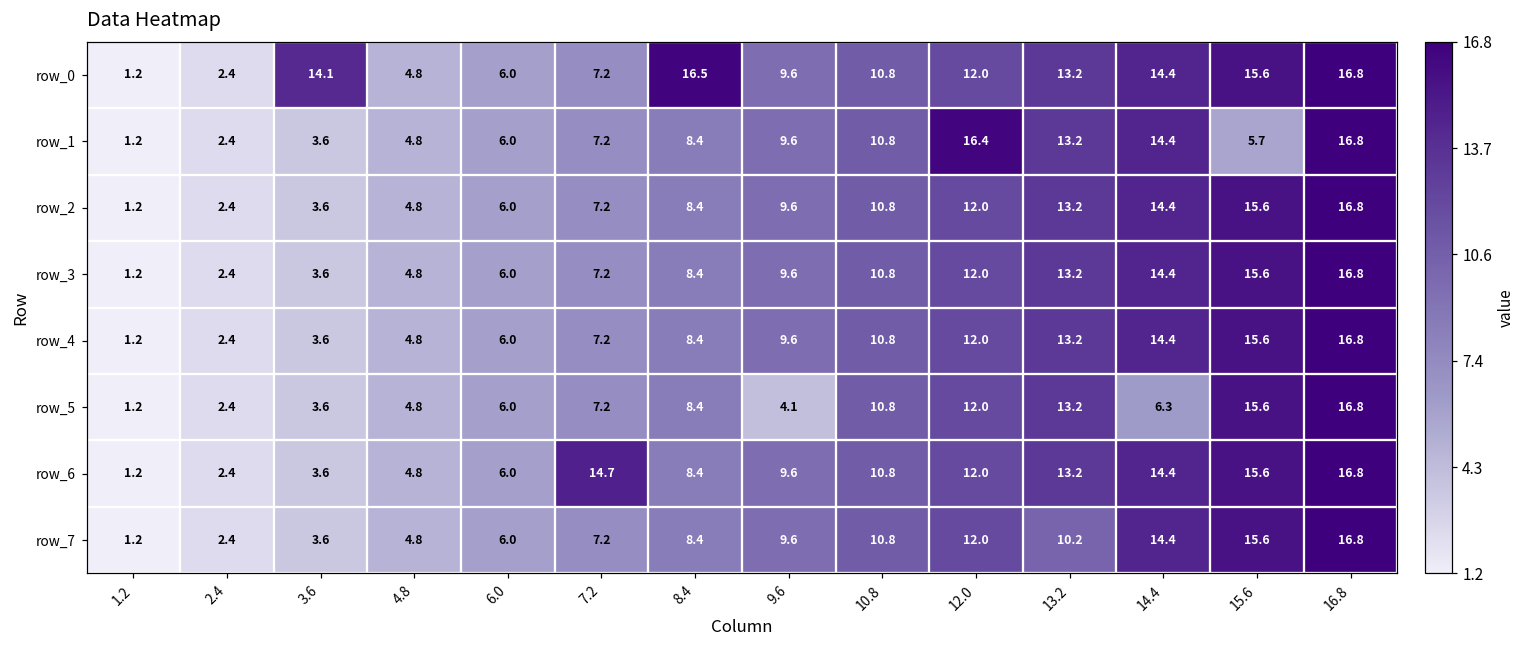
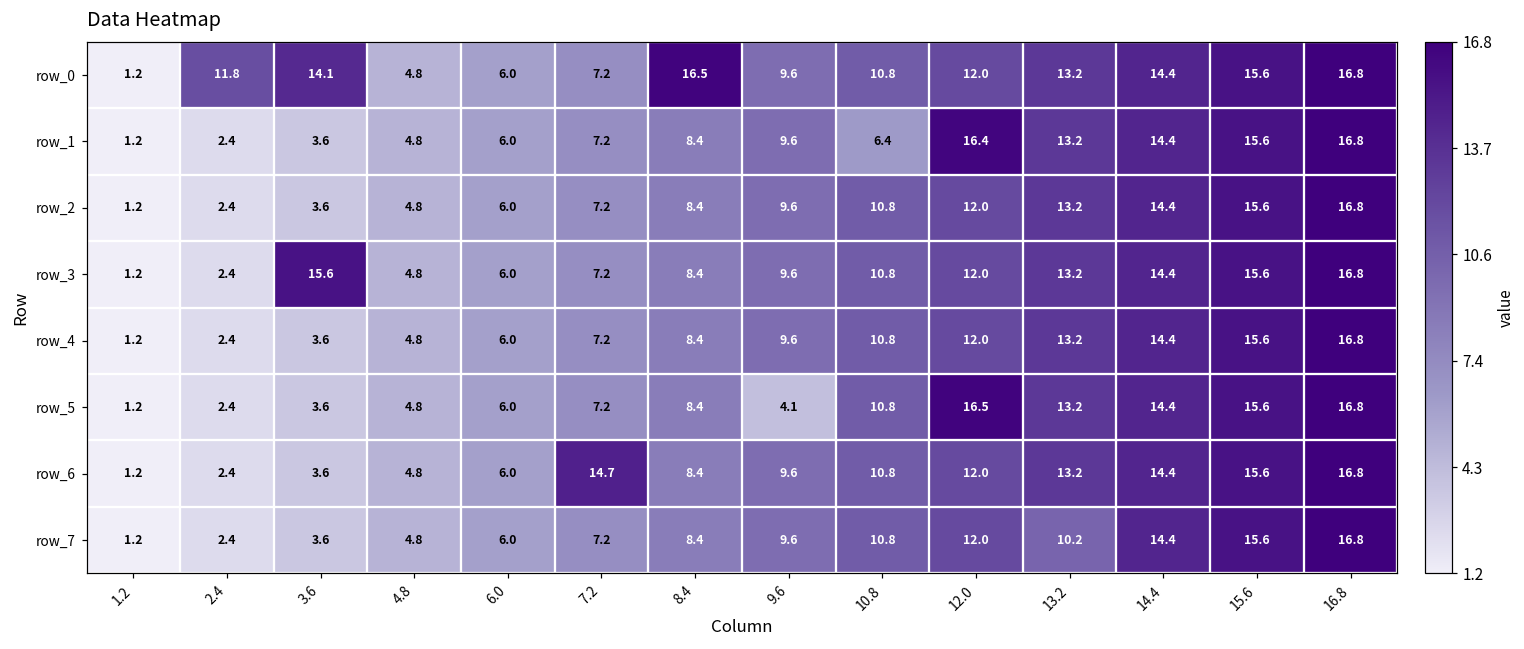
  {
    "row_0": {
      "1.2": 1.2,
-     "2.4": 2.4,
+     "2.4": 11.8,
      "3.6": 14.1,
      "4.8": 4.8,
      "6.0": 6.0,
      "7.2": 7.2,
      "8.4": 16.5,
      "9.6": 9.6,
      "10.8": 10.8,
      "12.0": 12.0,
      "13.2": 13.2,
      "14.4": 14.4,
      "15.6": 15.6,
      "16.8": 16.8
    },
    "row_1": {
      "1.2": 1.2,
      "2.4": 2.4,
      "3.6": 3.6,
      "4.8": 4.8,
      "6.0": 6.0,
      "7.2": 7.2,
      "8.4": 8.4,
      "9.6": 9.6,
-     "10.8": 10.8,
+     "10.8": 6.4,
      "12.0": 16.4,
      "13.2": 13.2,
      "14.4": 14.4,
-     "15.6": 5.7,
+     "15.6": 15.6,
      "16.8": 16.8
    },
    "row_2": {
      "1.2": 1.2,
      "2.4": 2.4,
      "3.6": 3.6,
      "4.8": 4.8,
      "6.0": 6.0,
      "7.2": 7.2,
      "8.4": 8.4,
      "9.6": 9.6,
      "10.8": 10.8,
      "12.0": 12.0,
      "13.2": 13.2,
      "14.4": 14.4,
      "15.6": 15.6,
      "16.8": 16.8
    },
    "row_3": {
      "1.2": 1.2,
      "2.4": 2.4,
-     "3.6": 3.6,
+     "3.6": 15.6,
      "4.8": 4.8,
      "6.0": 6.0,
      "7.2": 7.2,
      "8.4": 8.4,
      "9.6": 9.6,
      "10.8": 10.8,
      "12.0": 12.0,
      "13.2": 13.2,
      "14.4": 14.4,
      "15.6": 15.6,
      "16.8": 16.8
    },
    "row_4": {
      "1.2": 1.2,
      "2.4": 2.4,
      "3.6": 3.6,
      "4.8": 4.8,
      "6.0": 6.0,
      "7.2": 7.2,
      "8.4": 8.4,
      "9.6": 9.6,
      "10.8": 10.8,
      "12.0": 12.0,
      "13.2": 13.2,
      "14.4": 14.4,
      "15.6": 15.6,
      "16.8": 16.8
    },
    "row_5": {
      "1.2": 1.2,
      "2.4": 2.4,
      "3.6": 3.6,
      "4.8": 4.8,
      "6.0": 6.0,
      "7.2": 7.2,
      "8.4": 8.4,
      "9.6": 4.1,
      "10.8": 10.8,
-     "12.0": 12.0,
+     "12.0": 16.5,
      "13.2": 13.2,
-     "14.4": 6.3,
+     "14.4": 14.4,
      "15.6": 15.6,
      "16.8": 16.8
    },
    "row_6": {
      "1.2": 1.2,
      "2.4": 2.4,
      "3.6": 3.6,
      "4.8": 4.8,
      "6.0": 6.0,
      "7.2": 14.7,
      "8.4": 8.4,
      "9.6": 9.6,
      "10.8": 10.8,
      "12.0": 12.0,
      "13.2": 13.2,
      "14.4": 14.4,
      "15.6": 15.6,
      "16.8": 16.8
    },
    "row_7": {
      "1.2": 1.2,
      "2.4": 2.4,
      "3.6": 3.6,
      "4.8": 4.8,
      "6.0": 6.0,
      "7.2": 7.2,
      "8.4": 8.4,
      "9.6": 9.6,
      "10.8": 10.8,
      "12.0": 12.0,
      "13.2": 10.2,
      "14.4": 14.4,
      "15.6": 15.6,
      "16.8": 16.8
    }
  }
